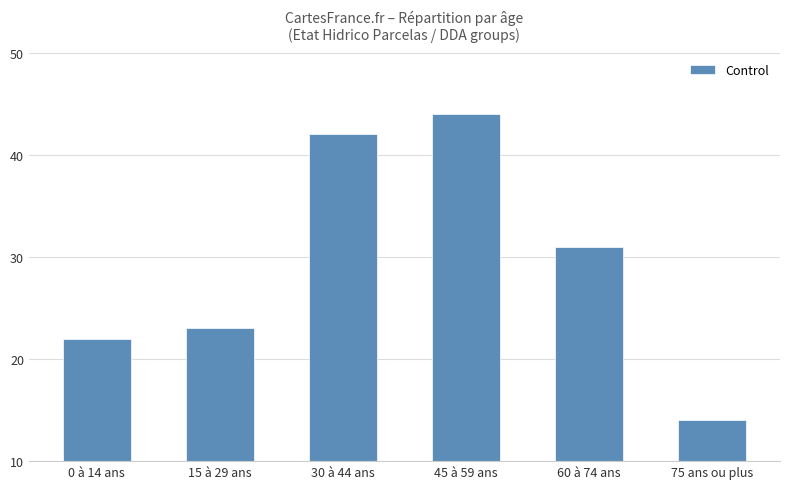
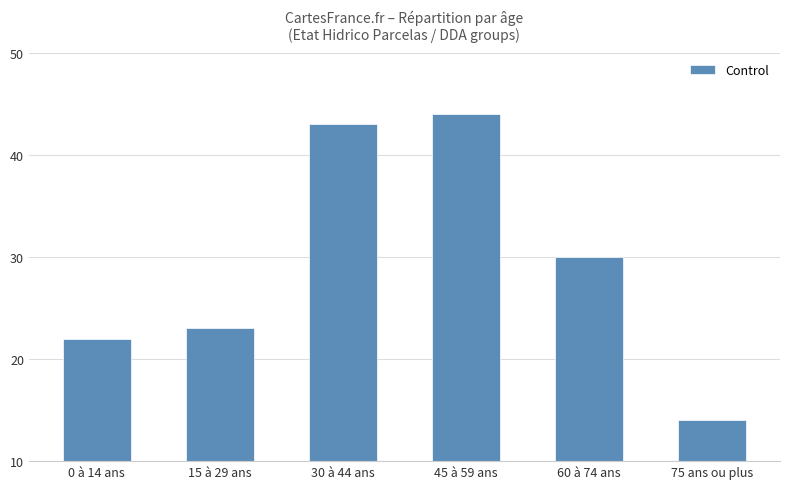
  {
    "0 à 14 ans": 22,
    "15 à 29 ans": 23,
-   "30 à 44 ans": 42,
+   "30 à 44 ans": 43,
    "45 à 59 ans": 44,
-   "60 à 74 ans": 31,
+   "60 à 74 ans": 30,
    "75 ans ou plus": 14
  }
